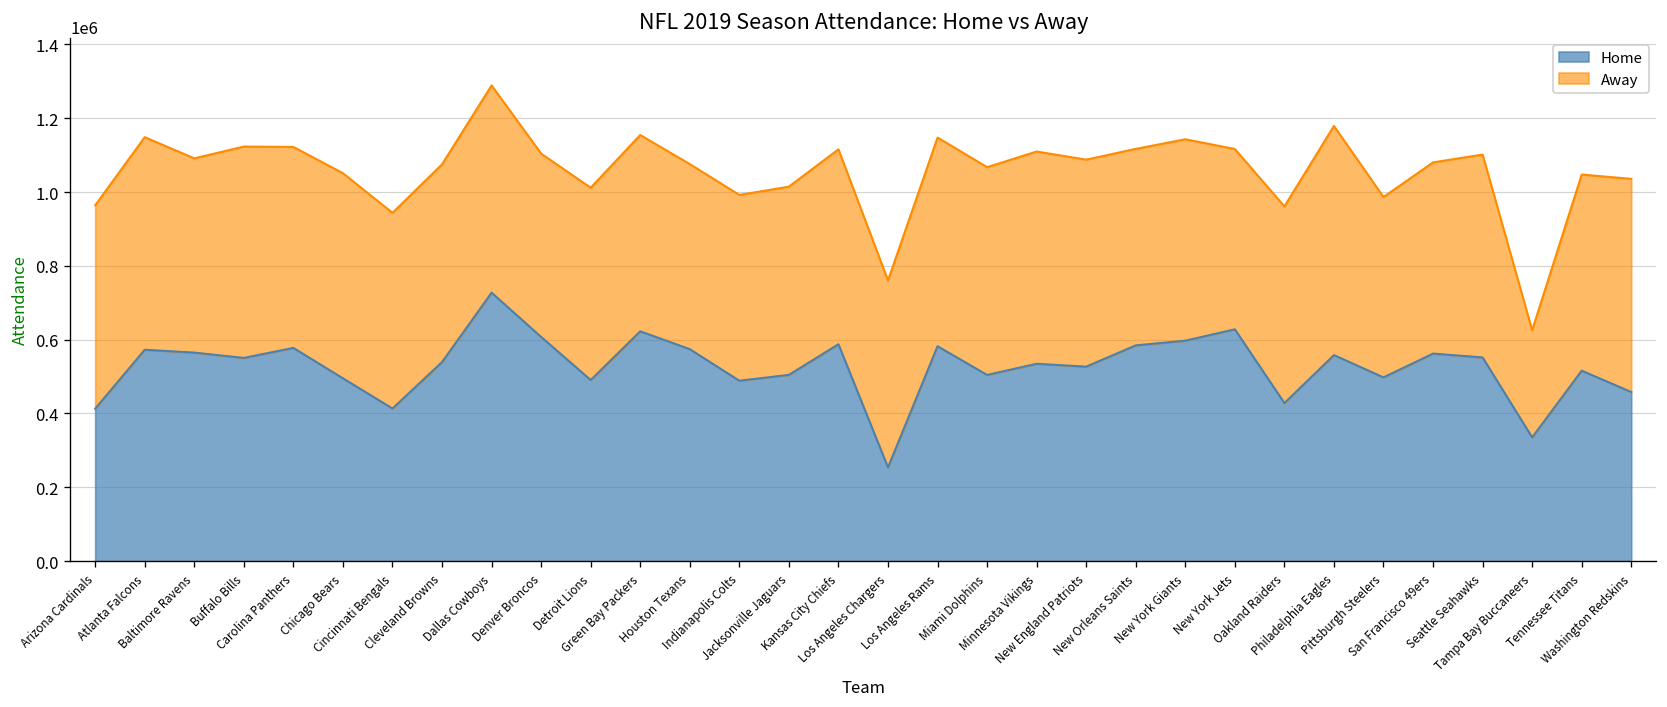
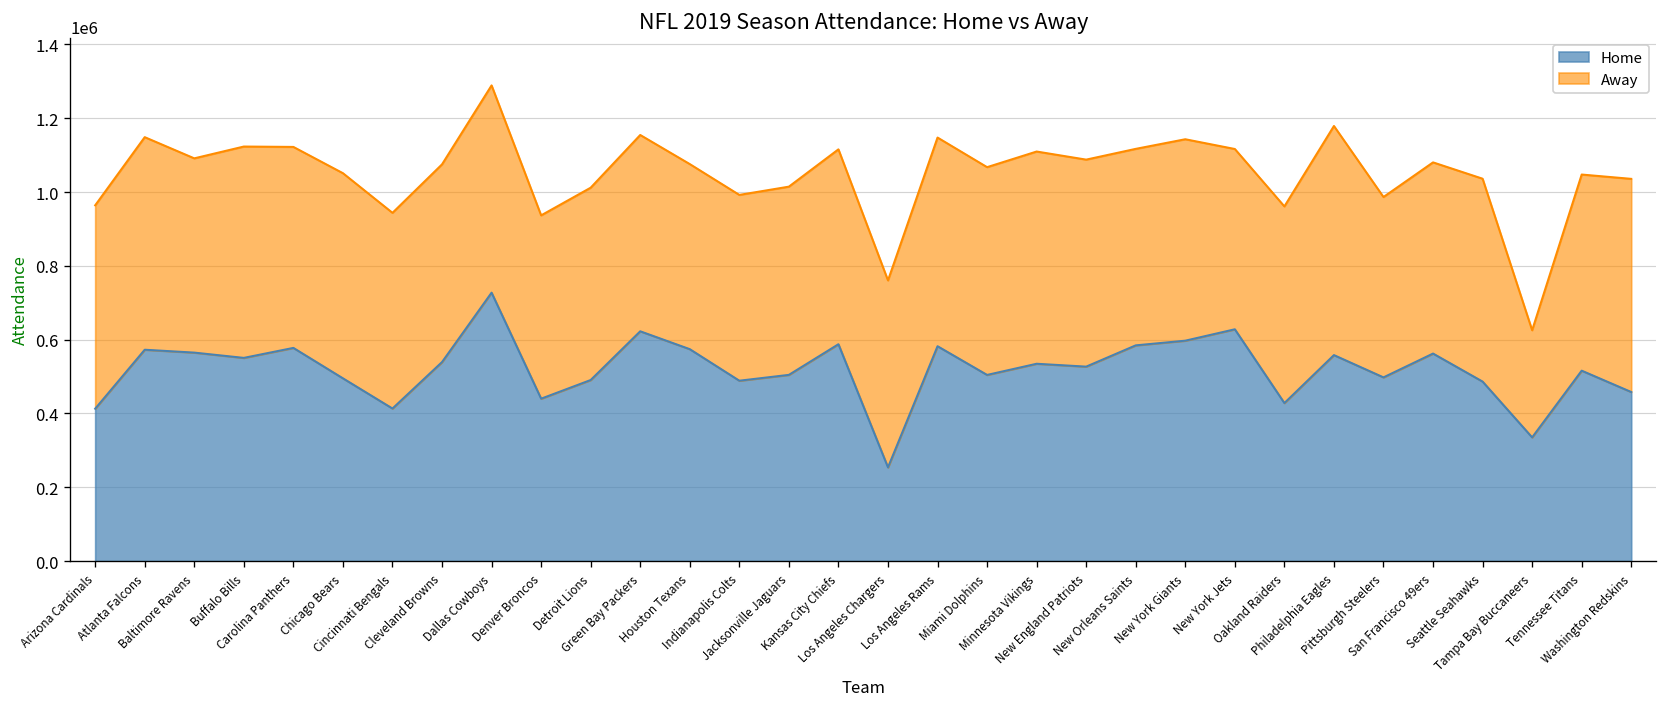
  {
    "Home": {
      "Arizona Cardinals": 410000,
      "Atlanta Falcons": 570000,
      "Baltimore Ravens": 570000,
      "Buffalo Bills": 550000,
      "Carolina Panthers": 580000,
      "Chicago Bears": 500000,
      "Cincinnati Bengals": 410000,
      "Cleveland Browns": 540000,
      "Dallas Cowboys": 730000,
-     "Denver Broncos": 610000,
+     "Denver Broncos": 440000,
      "Detroit Lions": 490000,
      "Green Bay Packers": 620000,
      "Houston Texans": 570000,
      "Indianapolis Colts": 490000,
      "Jacksonville Jaguars": 500000,
      "Kansas City Chiefs": 590000,
      "Los Angeles Chargers": 250000,
      "Los Angeles Rams": 580000,
      "Miami Dolphins": 500000,
      "Minnesota Vikings": 530000,
      "New England Patriots": 530000,
      "New Orleans Saints": 580000,
      "New York Giants": 600000,
      "New York Jets": 630000,
      "Oakland Raiders": 430000,
      "Philadelphia Eagles": 560000,
      "Pittsburgh Steelers": 500000,
      "San Francisco 49ers": 560000,
-     "Seattle Seahawks": 550000,
+     "Seattle Seahawks": 490000,
      "Tampa Bay Buccaneers": 340000,
      "Tennessee Titans": 520000,
      "Washington Redskins": 460000
    },
    "Away": {
      "Arizona Cardinals": 550000,
      "Atlanta Falcons": 580000,
      "Baltimore Ravens": 530000,
      "Buffalo Bills": 570000,
      "Carolina Panthers": 540000,
      "Chicago Bears": 560000,
      "Cincinnati Bengals": 530000,
      "Cleveland Browns": 540000,
      "Dallas Cowboys": 560000,
      "Denver Broncos": 500000,
      "Detroit Lions": 520000,
      "Green Bay Packers": 530000,
      "Houston Texans": 500000,
      "Indianapolis Colts": 500000,
      "Jacksonville Jaguars": 510000,
      "Kansas City Chiefs": 530000,
      "Los Angeles Chargers": 510000,
      "Los Angeles Rams": 570000,
      "Miami Dolphins": 560000,
      "Minnesota Vikings": 580000,
      "New England Patriots": 560000,
      "New Orleans Saints": 530000,
      "New York Giants": 550000,
      "New York Jets": 490000,
      "Oakland Raiders": 530000,
      "Philadelphia Eagles": 620000,
      "Pittsburgh Steelers": 490000,
      "San Francisco 49ers": 520000,
      "Seattle Seahawks": 550000,
      "Tampa Bay Buccaneers": 290000,
      "Tennessee Titans": 530000,
      "Washington Redskins": 580000
    }
  }
